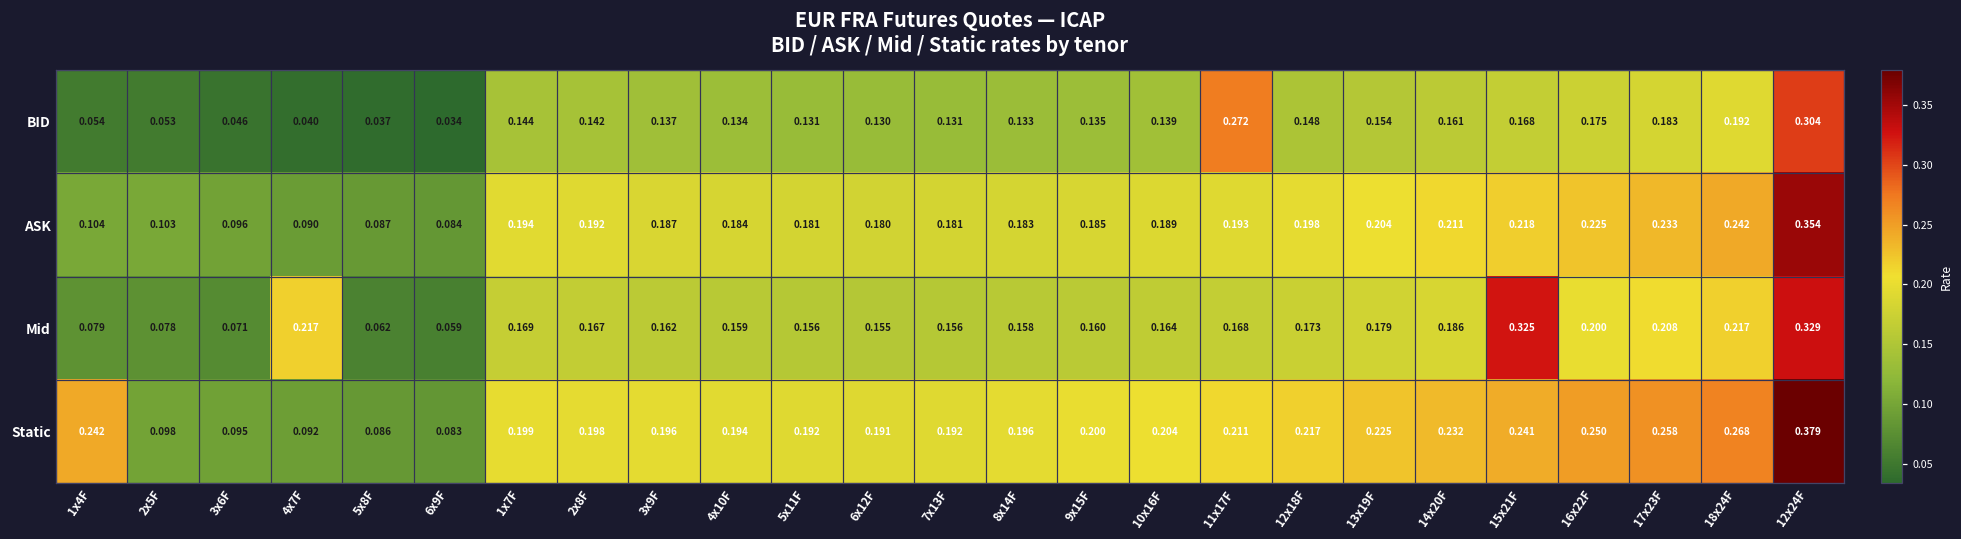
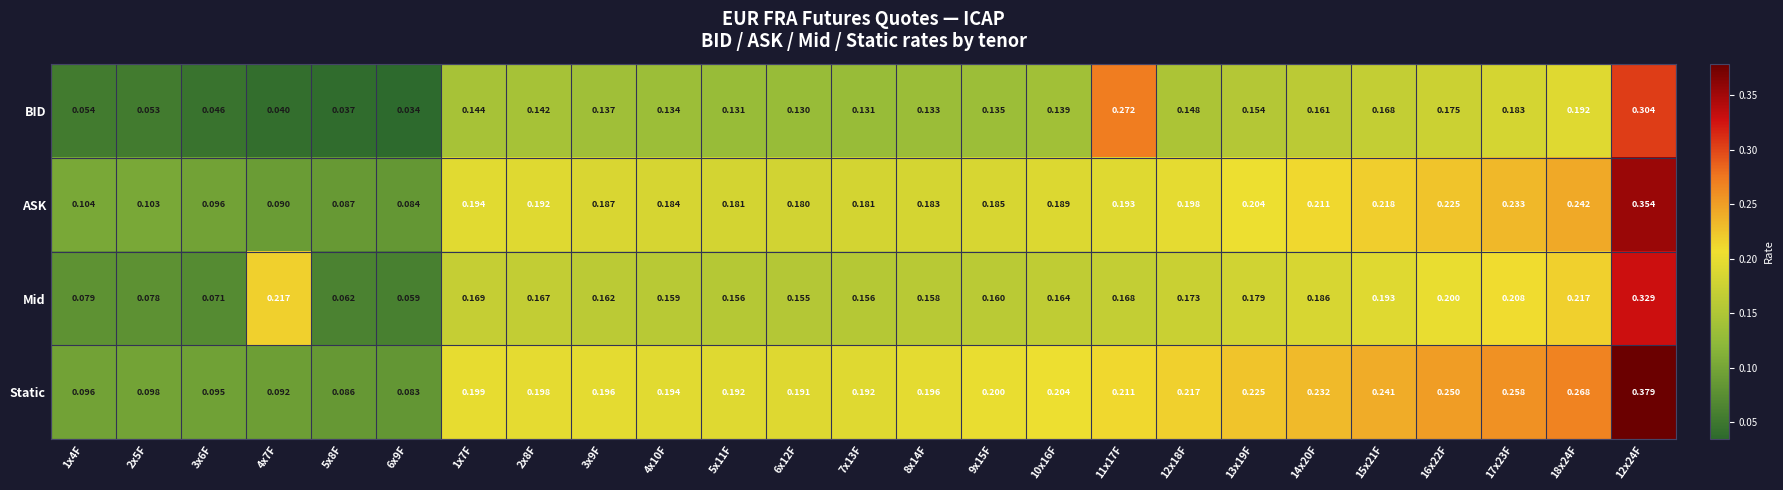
  {
    "BID": {
      "1x4F": 0.054,
      "2x5F": 0.053,
      "3x6F": 0.046,
      "4x7F": 0.040,
      "5x8F": 0.037,
      "6x9F": 0.034,
      "1x7F": 0.144,
      "2x8F": 0.142,
      "3x9F": 0.137,
      "4x10F": 0.134,
      "5x11F": 0.131,
      "6x12F": 0.130,
      "7x13F": 0.131,
      "8x14F": 0.133,
      "9x15F": 0.135,
      "10x16F": 0.139,
      "11x17F": 0.272,
      "12x18F": 0.148,
      "13x19F": 0.154,
      "14x20F": 0.161,
      "15x21F": 0.168,
      "16x22F": 0.175,
      "17x23F": 0.183,
      "18x24F": 0.192,
      "12x24F": 0.304
    },
    "ASK": {
      "1x4F": 0.104,
      "2x5F": 0.103,
      "3x6F": 0.096,
      "4x7F": 0.090,
      "5x8F": 0.087,
      "6x9F": 0.084,
      "1x7F": 0.194,
      "2x8F": 0.192,
      "3x9F": 0.187,
      "4x10F": 0.184,
      "5x11F": 0.181,
      "6x12F": 0.180,
      "7x13F": 0.181,
      "8x14F": 0.183,
      "9x15F": 0.185,
      "10x16F": 0.189,
      "11x17F": 0.193,
      "12x18F": 0.198,
      "13x19F": 0.204,
      "14x20F": 0.211,
      "15x21F": 0.218,
      "16x22F": 0.225,
      "17x23F": 0.233,
      "18x24F": 0.242,
      "12x24F": 0.354
    },
    "Mid": {
      "1x4F": 0.079,
      "2x5F": 0.078,
      "3x6F": 0.071,
      "4x7F": 0.217,
      "5x8F": 0.062,
      "6x9F": 0.059,
      "1x7F": 0.169,
      "2x8F": 0.167,
      "3x9F": 0.162,
      "4x10F": 0.159,
      "5x11F": 0.156,
      "6x12F": 0.155,
      "7x13F": 0.156,
      "8x14F": 0.158,
      "9x15F": 0.160,
      "10x16F": 0.164,
      "11x17F": 0.168,
      "12x18F": 0.173,
      "13x19F": 0.179,
      "14x20F": 0.186,
-     "15x21F": 0.325,
+     "15x21F": 0.193,
      "16x22F": 0.200,
      "17x23F": 0.208,
      "18x24F": 0.217,
      "12x24F": 0.329
    },
    "Static": {
-     "1x4F": 0.242,
+     "1x4F": 0.096,
      "2x5F": 0.098,
      "3x6F": 0.095,
      "4x7F": 0.092,
      "5x8F": 0.086,
      "6x9F": 0.083,
      "1x7F": 0.199,
      "2x8F": 0.198,
      "3x9F": 0.196,
      "4x10F": 0.194,
      "5x11F": 0.192,
      "6x12F": 0.191,
      "7x13F": 0.192,
      "8x14F": 0.196,
      "9x15F": 0.200,
      "10x16F": 0.204,
      "11x17F": 0.211,
      "12x18F": 0.217,
      "13x19F": 0.225,
      "14x20F": 0.232,
      "15x21F": 0.241,
      "16x22F": 0.250,
      "17x23F": 0.258,
      "18x24F": 0.268,
      "12x24F": 0.379
    }
  }
